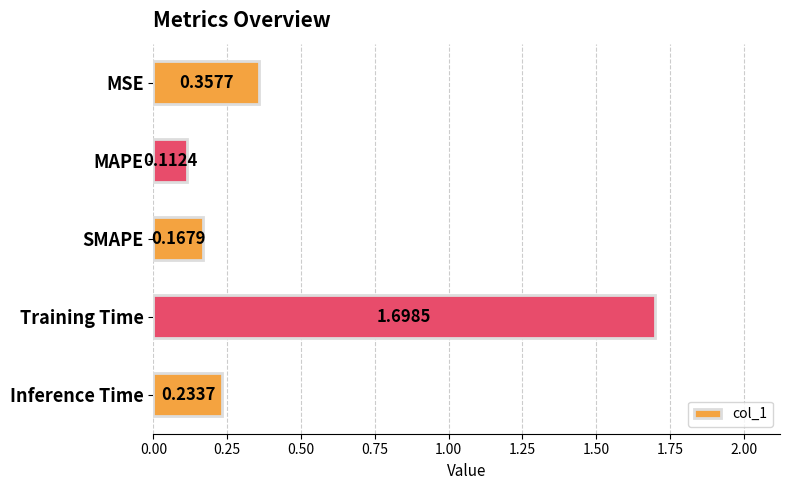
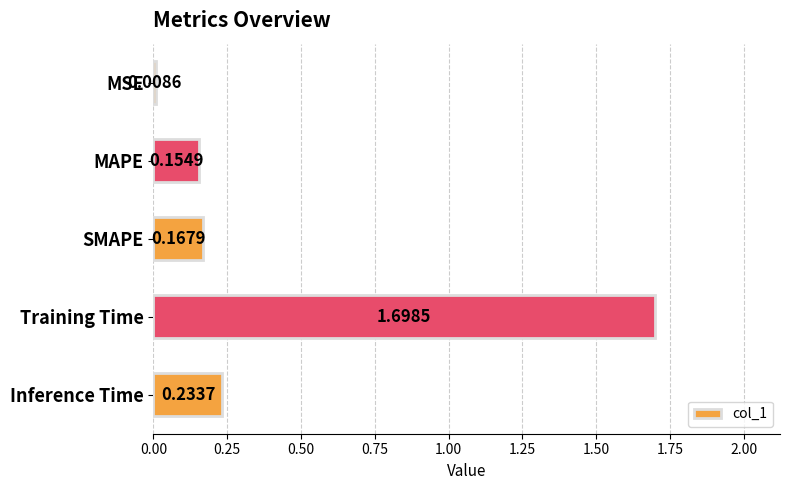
  {
-   "MSE": 0.3577,
-   "MAPE": 0.1124,
+   "MSE": 0.0086,
+   "MAPE": 0.1549,
    "SMAPE": 0.1679,
    "Training Time": 1.6985,
    "Inference Time": 0.2337
  }
